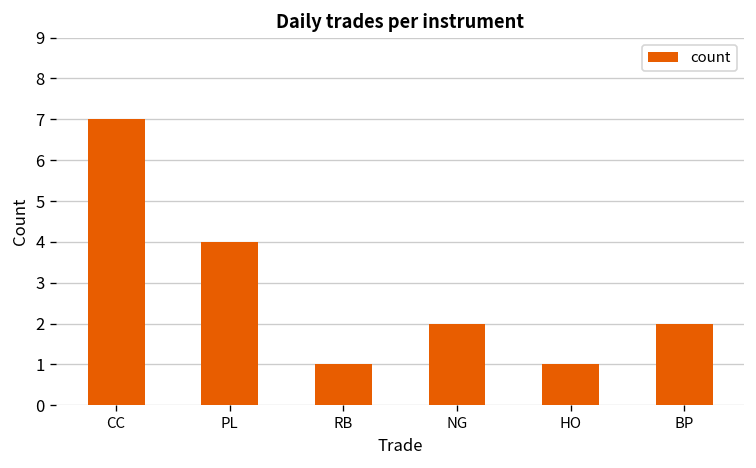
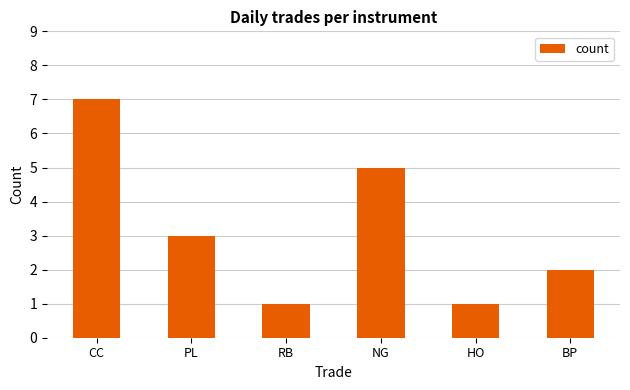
  {
    "CC": 7,
-   "PL": 4,
+   "PL": 3,
    "RB": 1,
-   "NG": 2,
+   "NG": 5,
    "HO": 1,
    "BP": 2
  }
